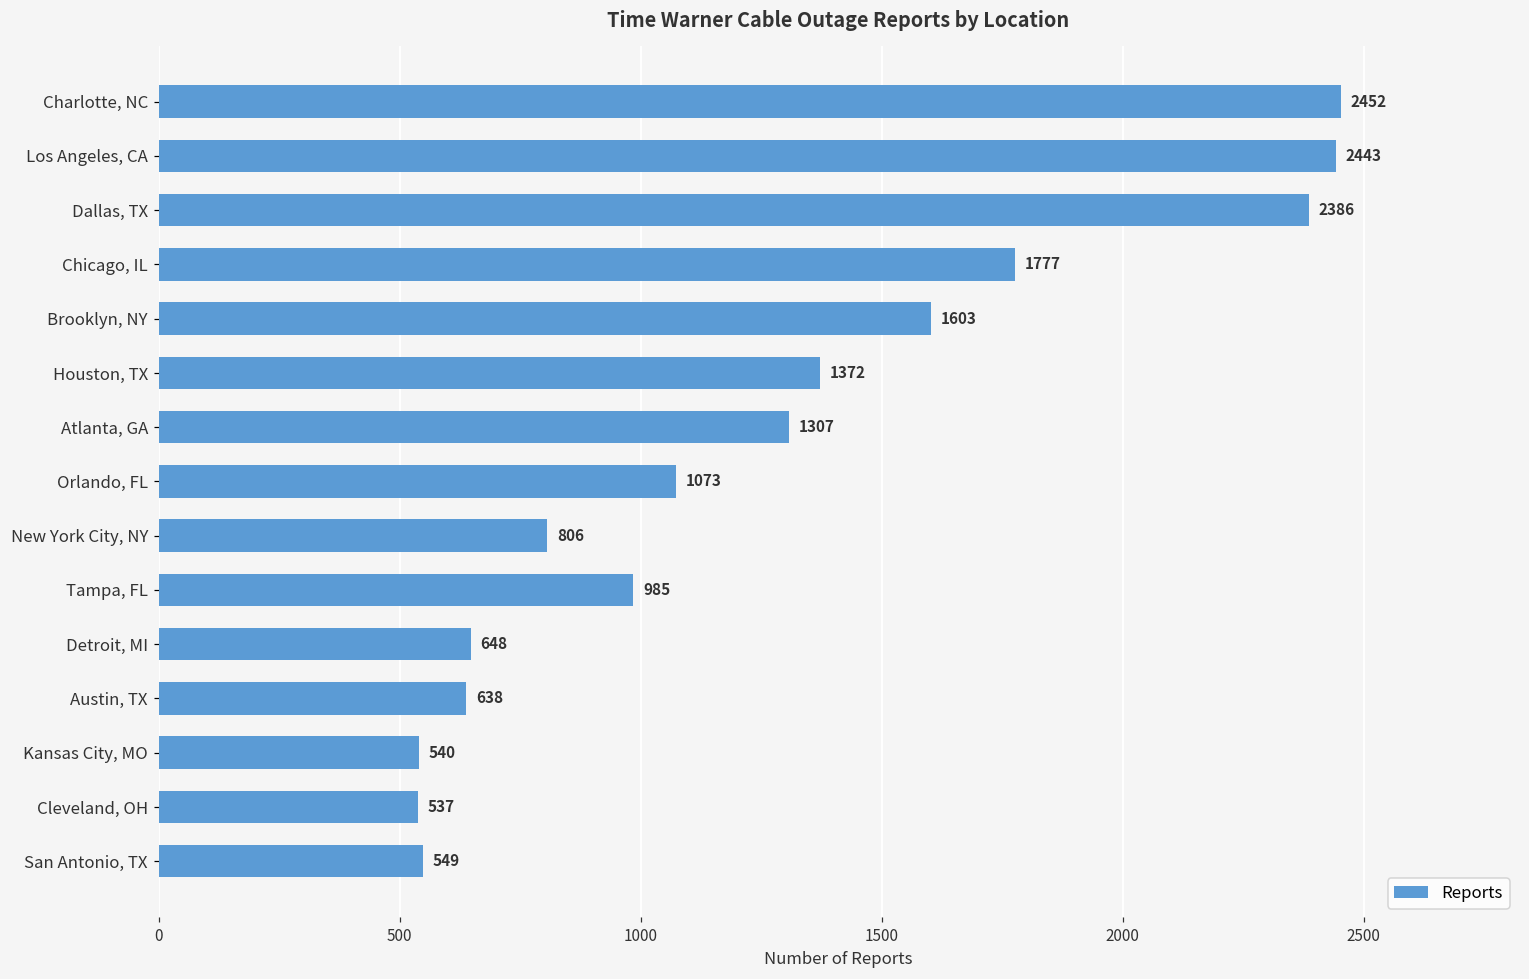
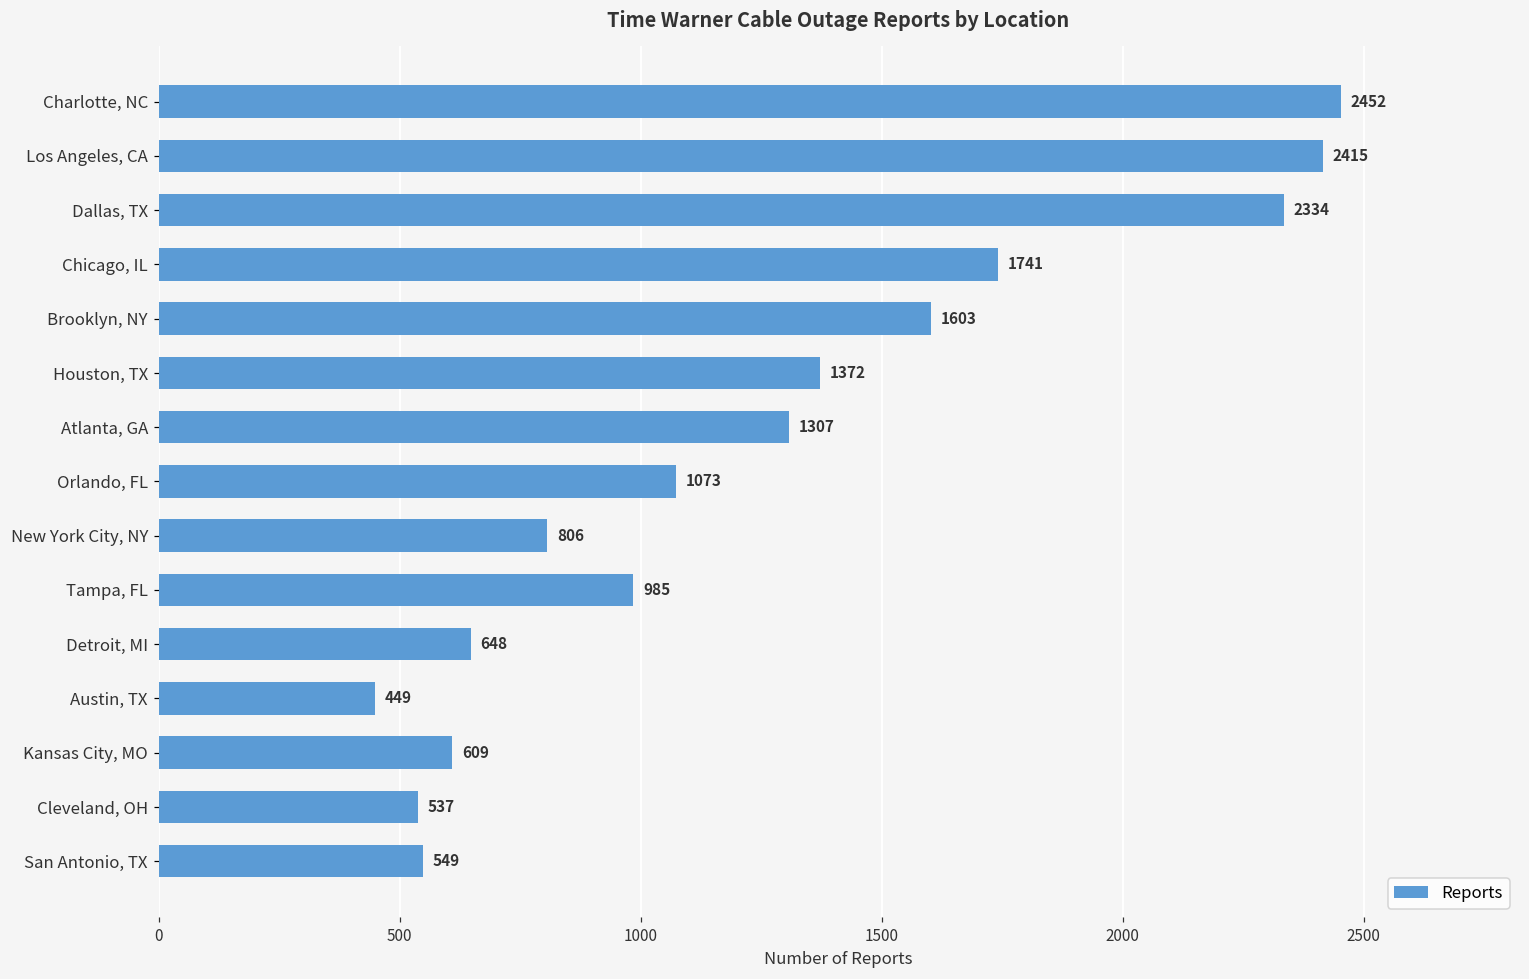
  {
    "Charlotte, NC": 2452,
-   "Los Angeles, CA": 2443,
-   "Dallas, TX": 2386,
-   "Chicago, IL": 1777,
+   "Los Angeles, CA": 2415,
+   "Dallas, TX": 2334,
+   "Chicago, IL": 1741,
    "Brooklyn, NY": 1603,
    "Houston, TX": 1372,
    "Atlanta, GA": 1307,
    "Orlando, FL": 1073,
    "New York City, NY": 806,
    "Tampa, FL": 985,
    "Detroit, MI": 648,
-   "Austin, TX": 638,
-   "Kansas City, MO": 540,
+   "Austin, TX": 449,
+   "Kansas City, MO": 609,
    "Cleveland, OH": 537,
    "San Antonio, TX": 549
  }
